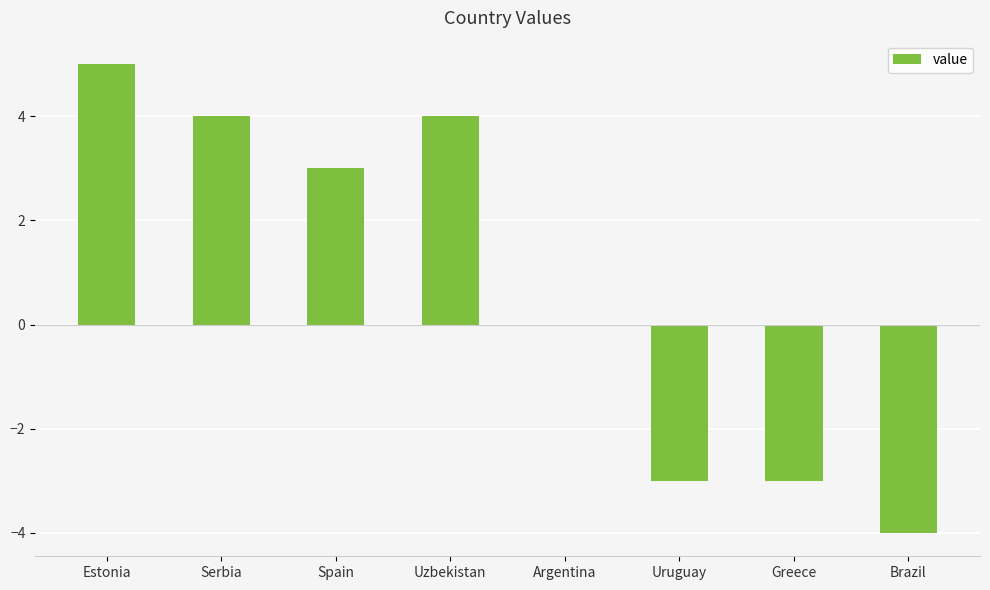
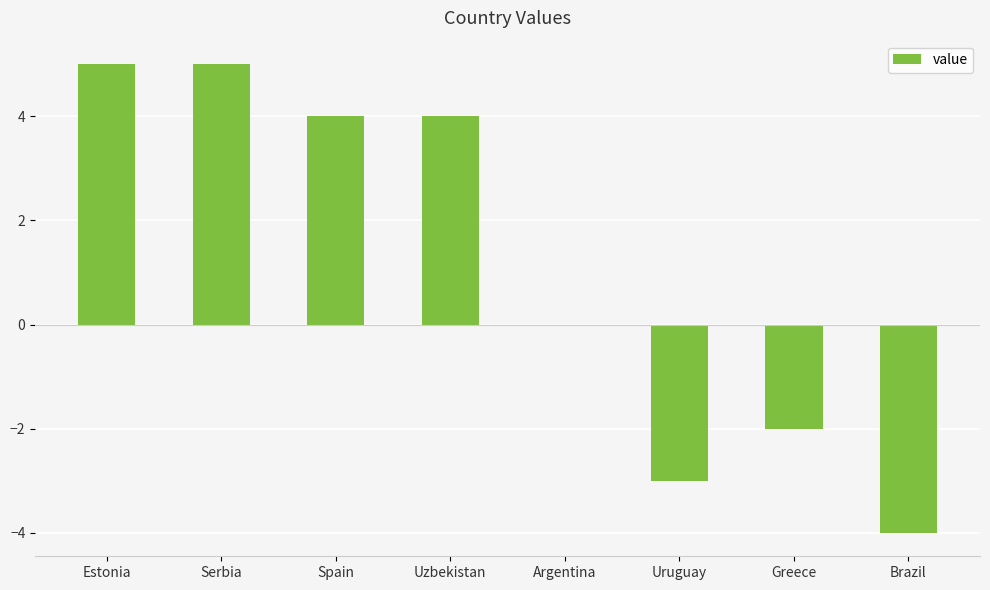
  {
    "Estonia": 5,
-   "Serbia": 4,
-   "Spain": 3,
+   "Serbia": 5,
+   "Spain": 4,
    "Uzbekistan": 4,
    "Argentina": 0,
    "Uruguay": -3,
-   "Greece": -3,
+   "Greece": -2,
    "Brazil": -4
  }
